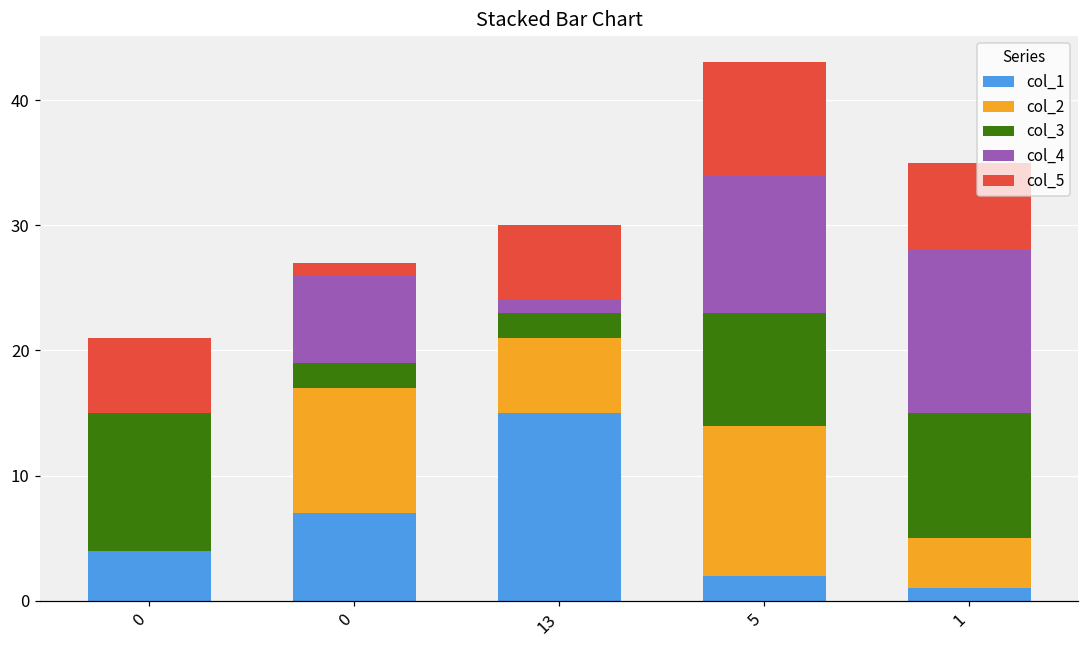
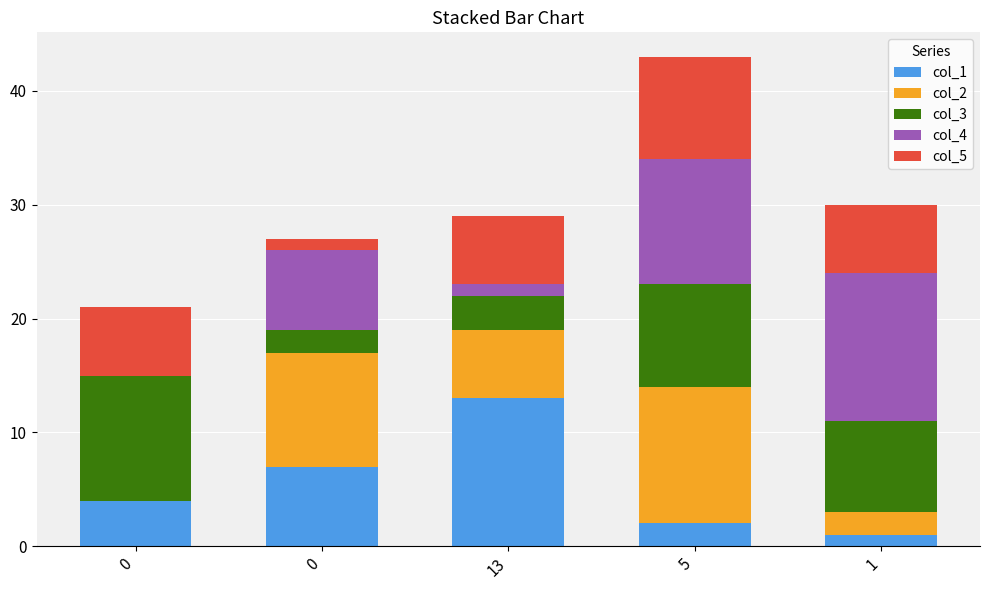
  {
    "col_1": {
-     "13": 15,
+     "13": 13,
      "5": 2,
      "1": 1
    },
    "col_2": {
      "13": 6,
      "5": 12,
-     "1": 4
+     "1": 2
    },
    "col_3": {
-     "13": 2,
+     "13": 3,
      "5": 9,
-     "1": 10
+     "1": 8
    },
    "col_4": {
      "13": 1,
      "5": 11,
      "1": 13
    },
    "col_5": {
      "13": 6,
      "5": 9,
-     "1": 7
+     "1": 6
    }
  }
